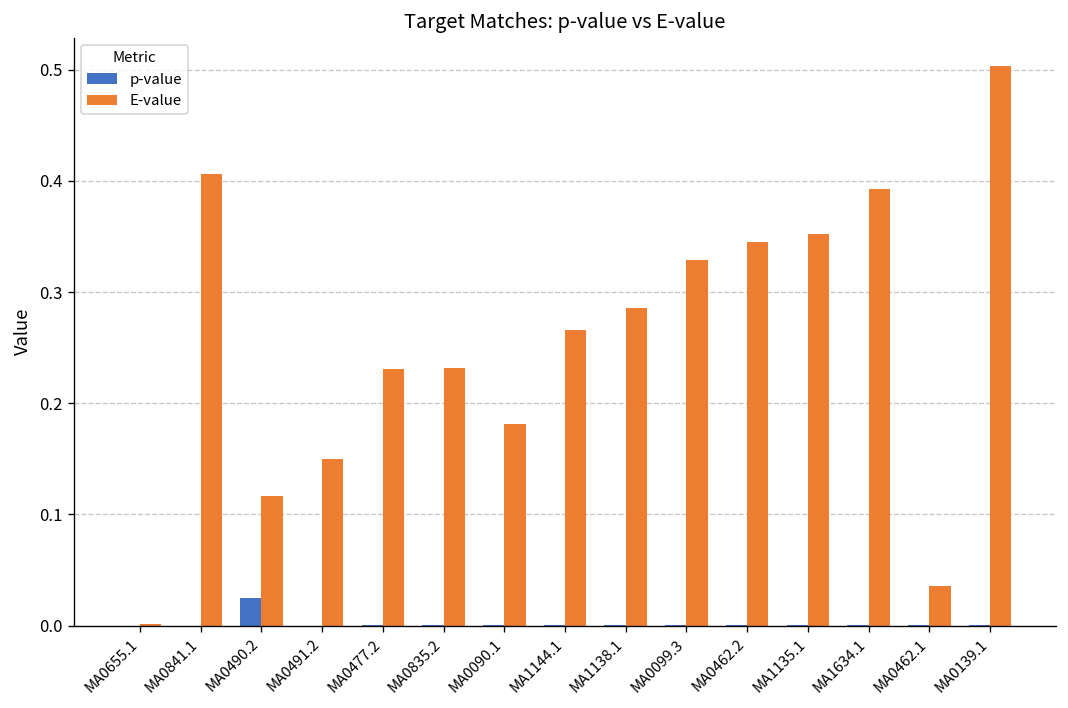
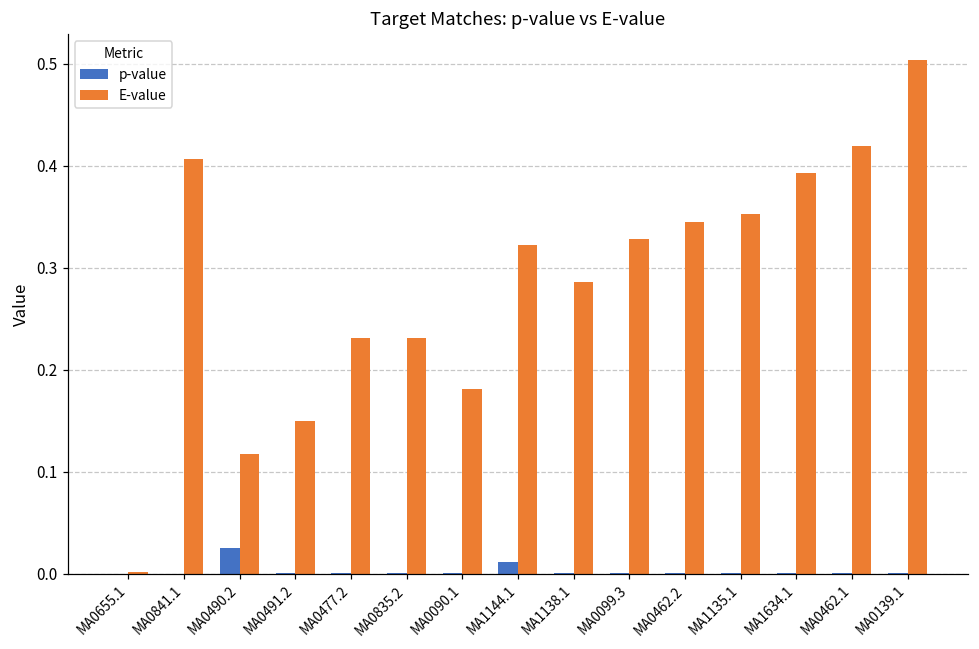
  {
    "p-value": {
      "MA0490.2": 0.02,
-     "MA1144.1": 0.00
+     "MA1144.1": 0.01
    },
    "E-value": {
      "MA0841.1": 0.41,
      "MA0490.2": 0.12,
      "MA0491.2": 0.15,
      "MA0477.2": 0.23,
      "MA0835.2": 0.23,
      "MA0090.1": 0.18,
-     "MA1144.1": 0.27,
+     "MA1144.1": 0.32,
      "MA1138.1": 0.29,
      "MA0099.3": 0.33,
      "MA0462.2": 0.34,
      "MA1135.1": 0.35,
      "MA1634.1": 0.39,
-     "MA0462.1": 0.04,
+     "MA0462.1": 0.42,
      "MA0139.1": 0.50
    }
  }
